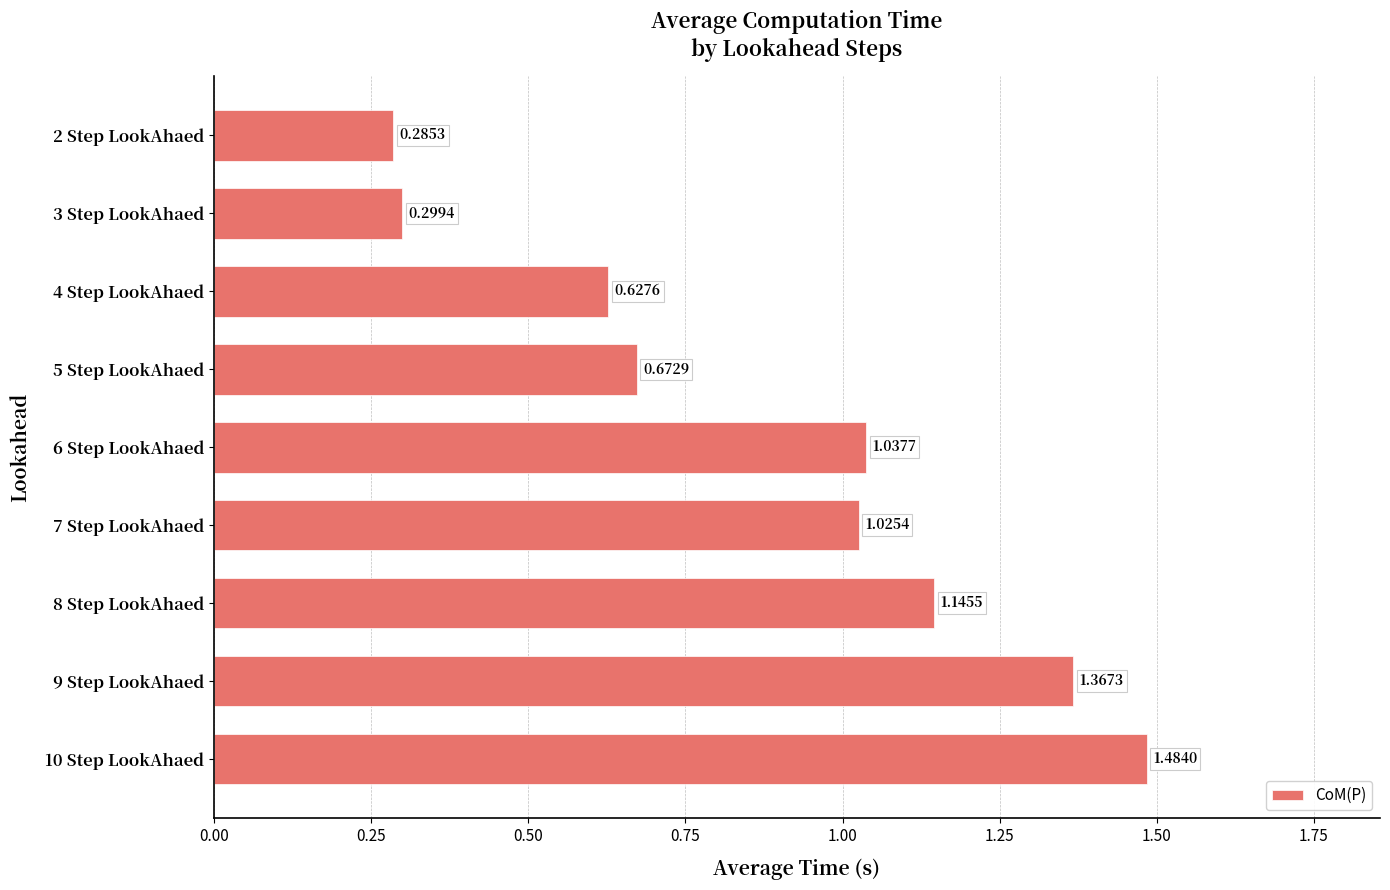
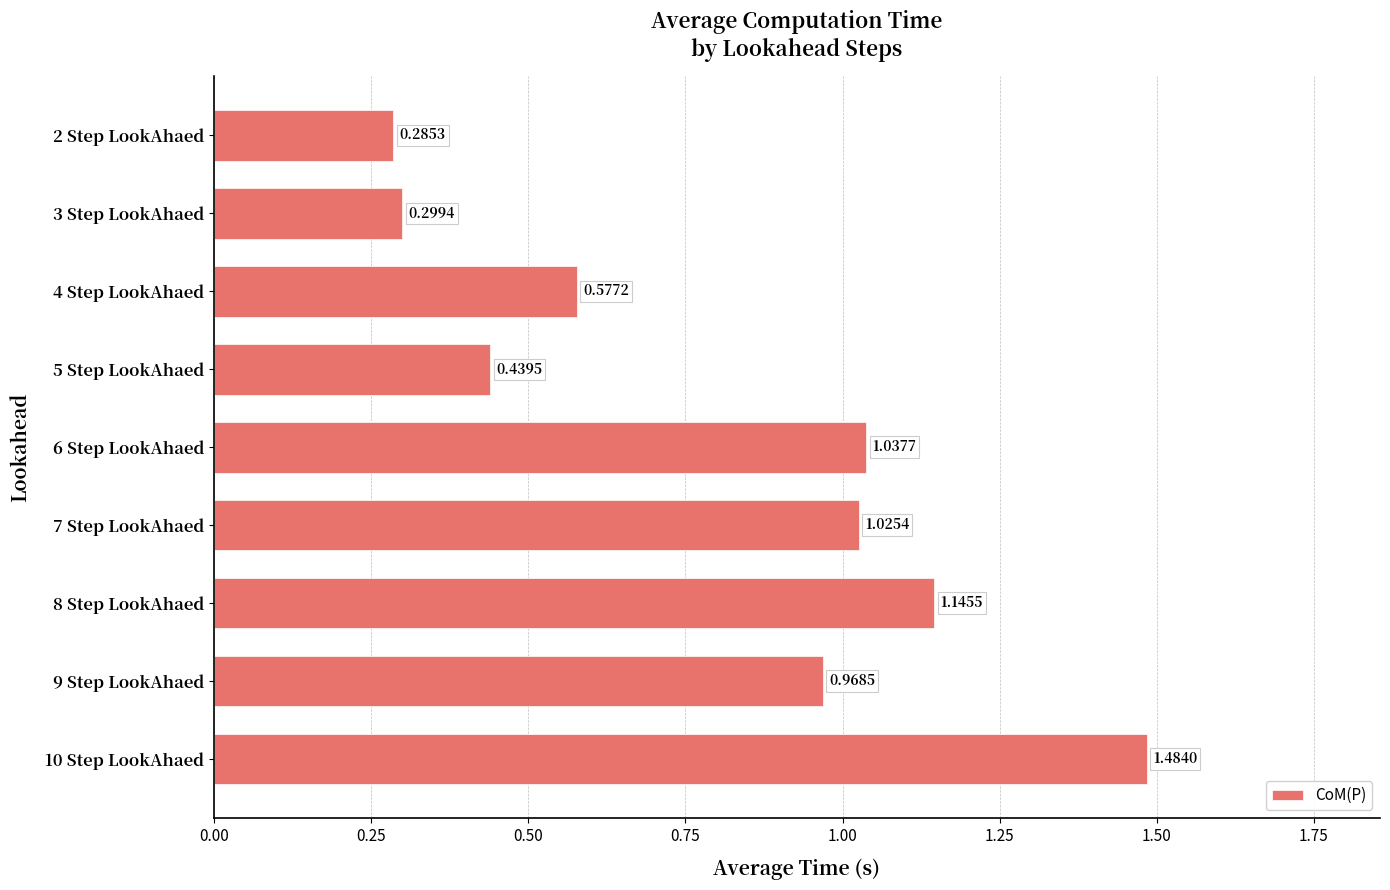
  {
-   "4 Step LookAhaed": 0.6276,
-   "5 Step LookAhaed": 0.6729,
-   "9 Step LookAhaed": 1.3673
+   "4 Step LookAhaed": 0.5772,
+   "5 Step LookAhaed": 0.4395,
+   "9 Step LookAhaed": 0.9685
  }
